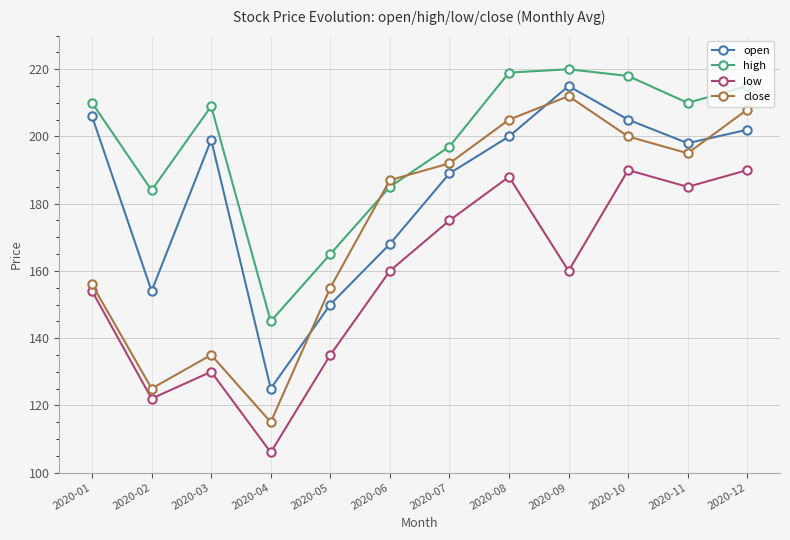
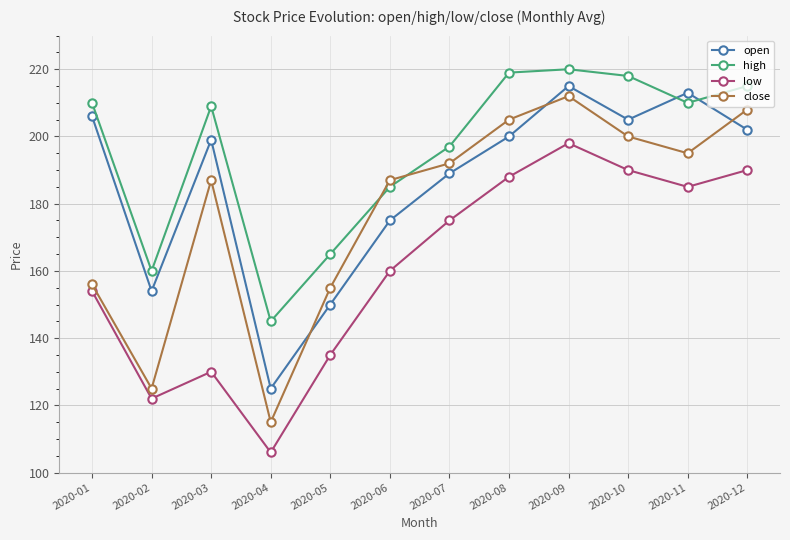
  {
    "open": {
      "2020-01": 206,
      "2020-02": 154,
      "2020-03": 199,
      "2020-04": 125,
      "2020-05": 150,
-     "2020-06": 168,
+     "2020-06": 175,
      "2020-07": 189,
      "2020-08": 200,
      "2020-09": 215,
      "2020-10": 205,
-     "2020-11": 198,
+     "2020-11": 213,
      "2020-12": 202
    },
    "high": {
      "2020-01": 210,
-     "2020-02": 184,
+     "2020-02": 160,
      "2020-03": 209,
      "2020-04": 145,
      "2020-05": 165,
      "2020-06": 185,
      "2020-07": 197,
      "2020-08": 219,
      "2020-09": 220,
      "2020-10": 218,
      "2020-11": 210
    },
    "low": {
      "2020-01": 154,
      "2020-02": 122,
      "2020-03": 130,
      "2020-04": 106,
      "2020-05": 135,
      "2020-06": 160,
      "2020-07": 175,
      "2020-08": 188,
-     "2020-09": 160,
+     "2020-09": 198,
      "2020-10": 190,
      "2020-11": 185,
      "2020-12": 190
    },
    "close": {
      "2020-01": 156,
      "2020-02": 125,
-     "2020-03": 135,
+     "2020-03": 187,
      "2020-04": 115,
      "2020-05": 155,
      "2020-06": 187,
      "2020-07": 192,
      "2020-08": 205,
      "2020-09": 212,
      "2020-10": 200,
      "2020-11": 195,
      "2020-12": 208
    }
  }
